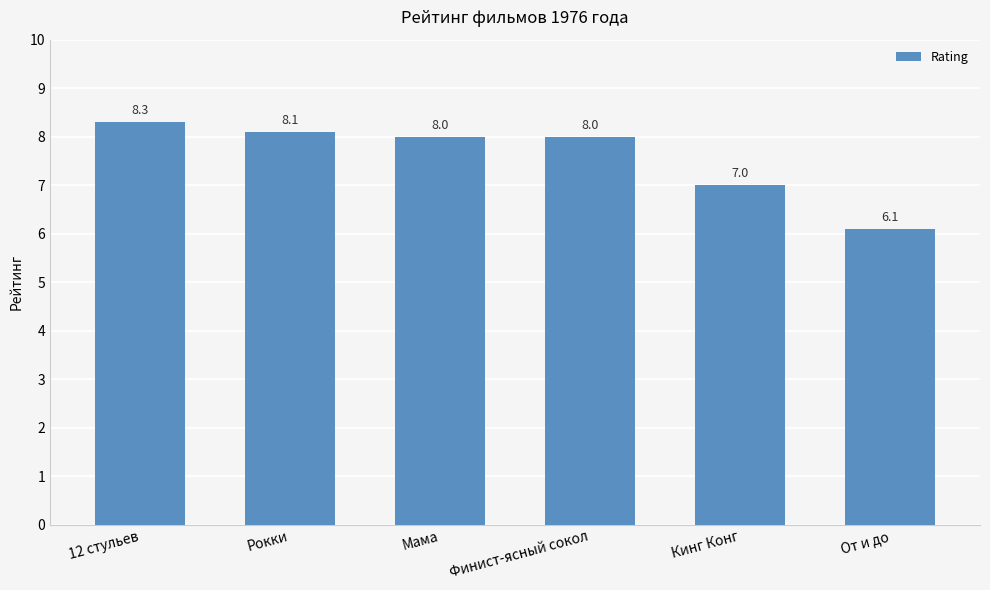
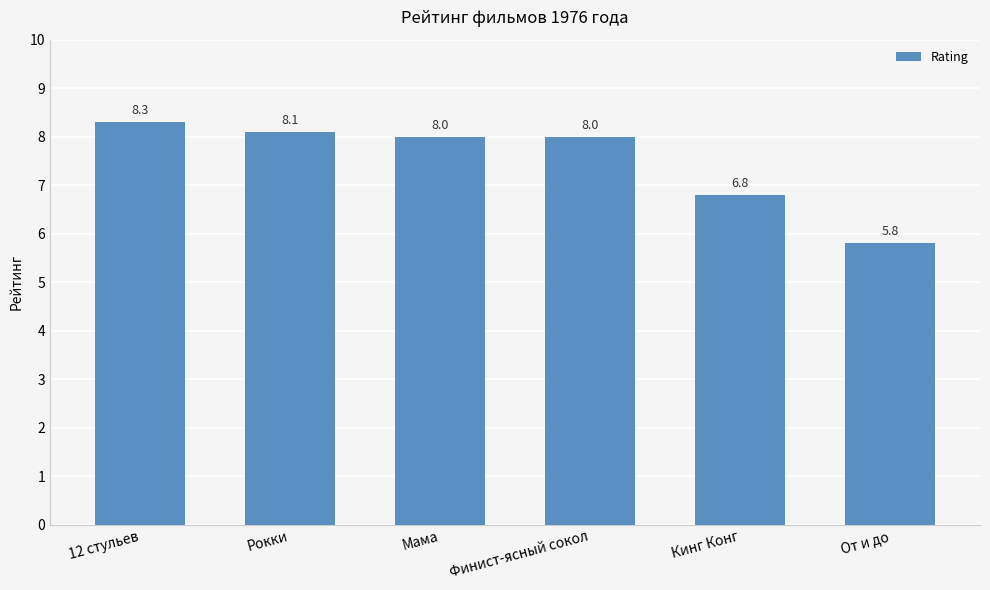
  {
    "12 стульев": 8.3,
    "Рокки": 8.1,
    "Мама": 8.0,
    "Финист-ясный сокол": 8.0,
-   "Кинг Конг": 7.0,
-   "От и до": 6.1
+   "Кинг Конг": 6.8,
+   "От и до": 5.8
  }
